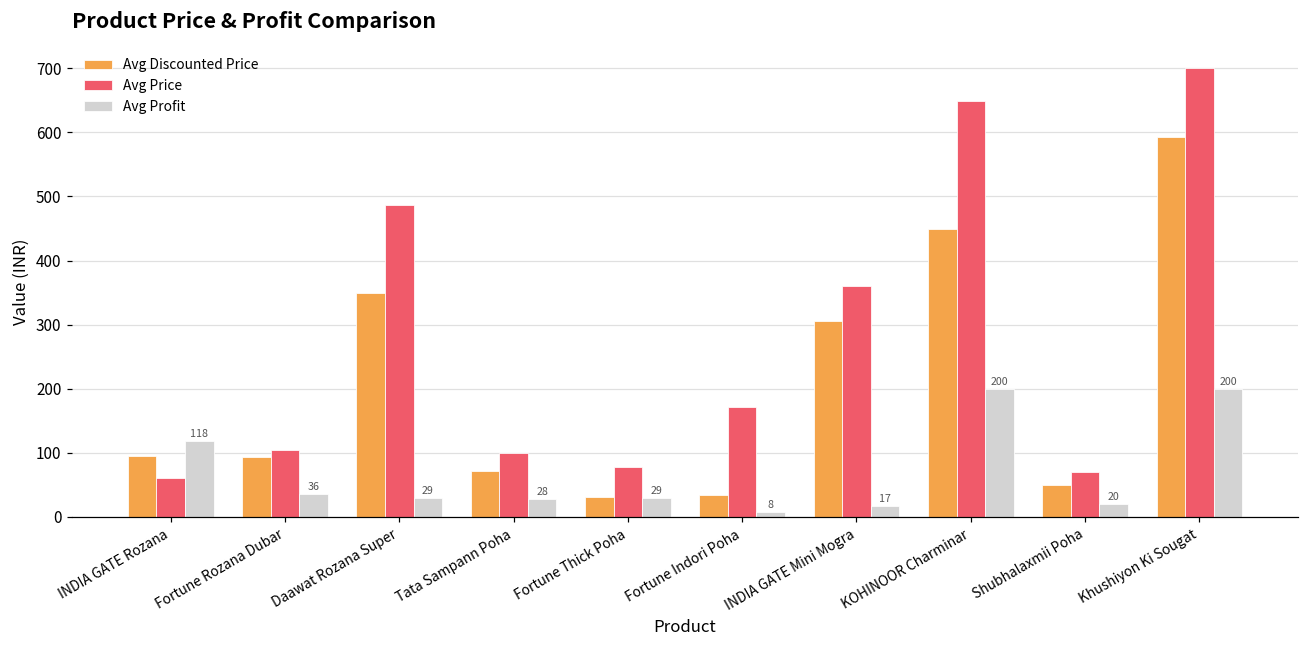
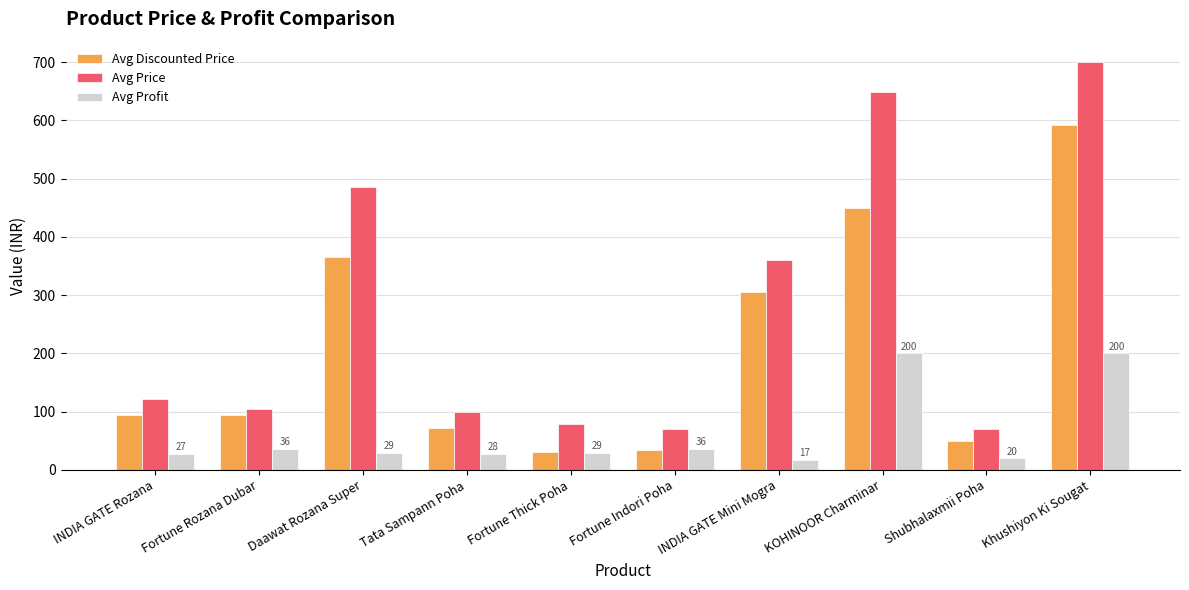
  {
    "Avg Discounted Price": {
      "INDIA GATE Rozana": 100,
      "Fortune Rozana Dubar": 90,
-     "Daawat Rozana Super": 350,
+     "Daawat Rozana Super": 370,
      "Tata Sampann Poha": 70,
      "Fortune Thick Poha": 30,
      "Fortune Indori Poha": 30,
      "INDIA GATE Mini Mogra": 310,
      "KOHINOOR Charminar": 450,
      "Shubhalaxmii Poha": 50,
      "Khushiyon Ki Sougat": 590
    },
    "Avg Price": {
-     "INDIA GATE Rozana": 60,
+     "INDIA GATE Rozana": 120,
      "Fortune Rozana Dubar": 110,
      "Daawat Rozana Super": 490,
      "Tata Sampann Poha": 100,
      "Fortune Thick Poha": 80,
-     "Fortune Indori Poha": 170,
+     "Fortune Indori Poha": 70,
      "INDIA GATE Mini Mogra": 360,
      "KOHINOOR Charminar": 650,
      "Shubhalaxmii Poha": 70,
      "Khushiyon Ki Sougat": 700
    },
    "Avg Profit": {
-     "INDIA GATE Rozana": 118,
+     "INDIA GATE Rozana": 27,
      "Fortune Rozana Dubar": 36,
      "Daawat Rozana Super": 29,
      "Tata Sampann Poha": 28,
      "Fortune Thick Poha": 29,
-     "Fortune Indori Poha": 8,
+     "Fortune Indori Poha": 36,
      "INDIA GATE Mini Mogra": 17,
      "KOHINOOR Charminar": 200,
      "Shubhalaxmii Poha": 20,
      "Khushiyon Ki Sougat": 200
    }
  }
